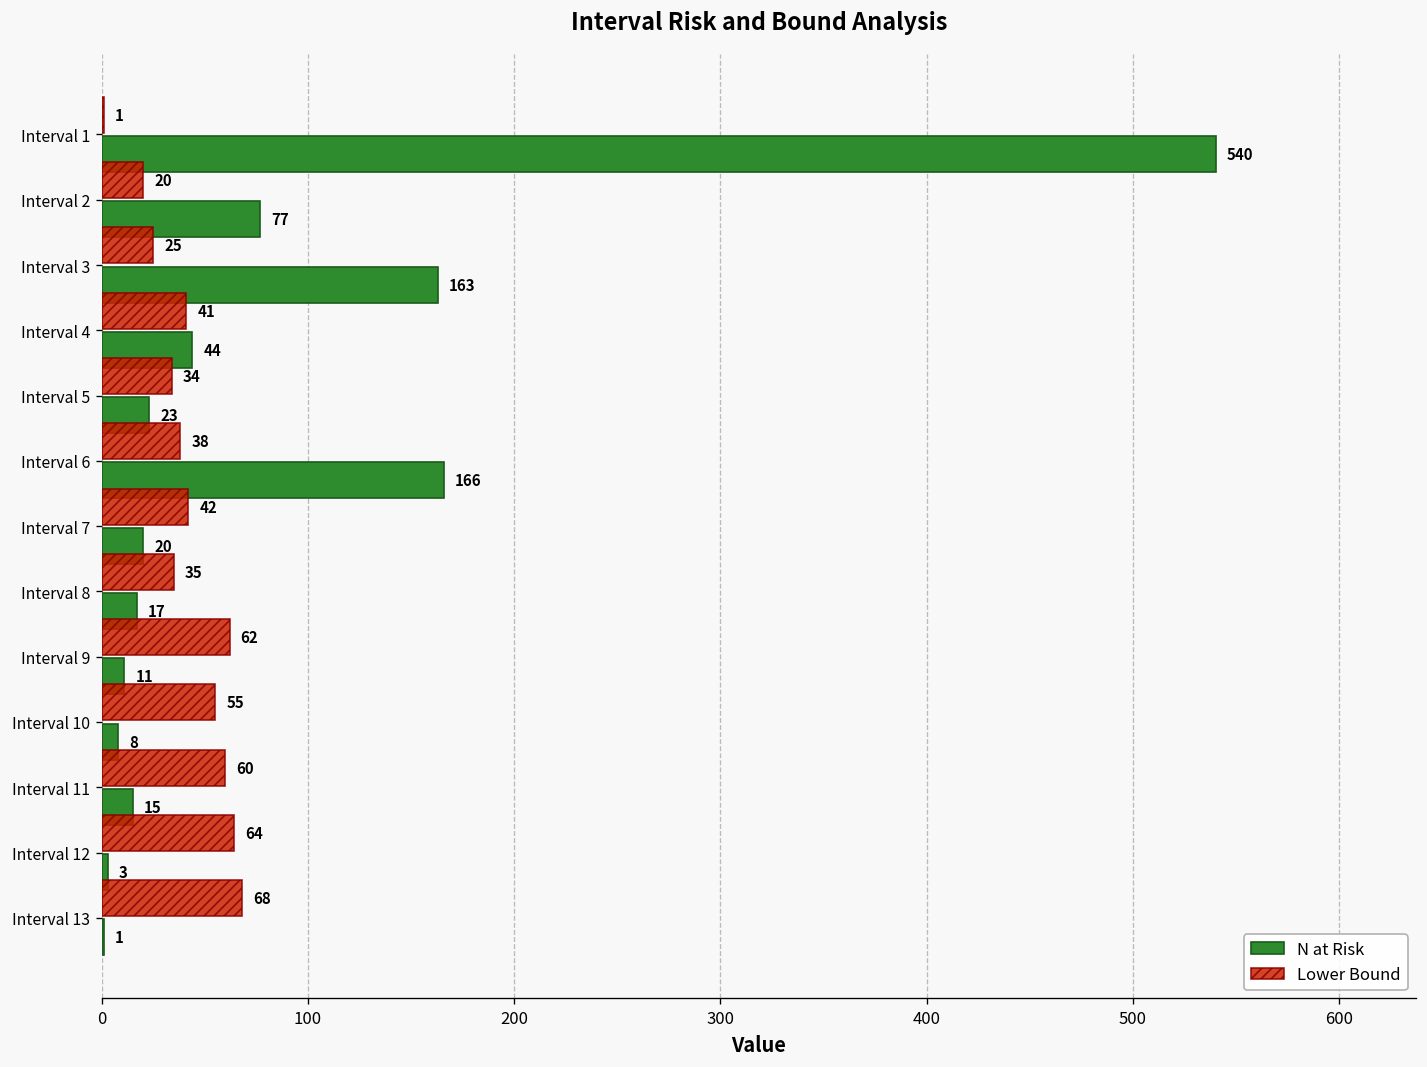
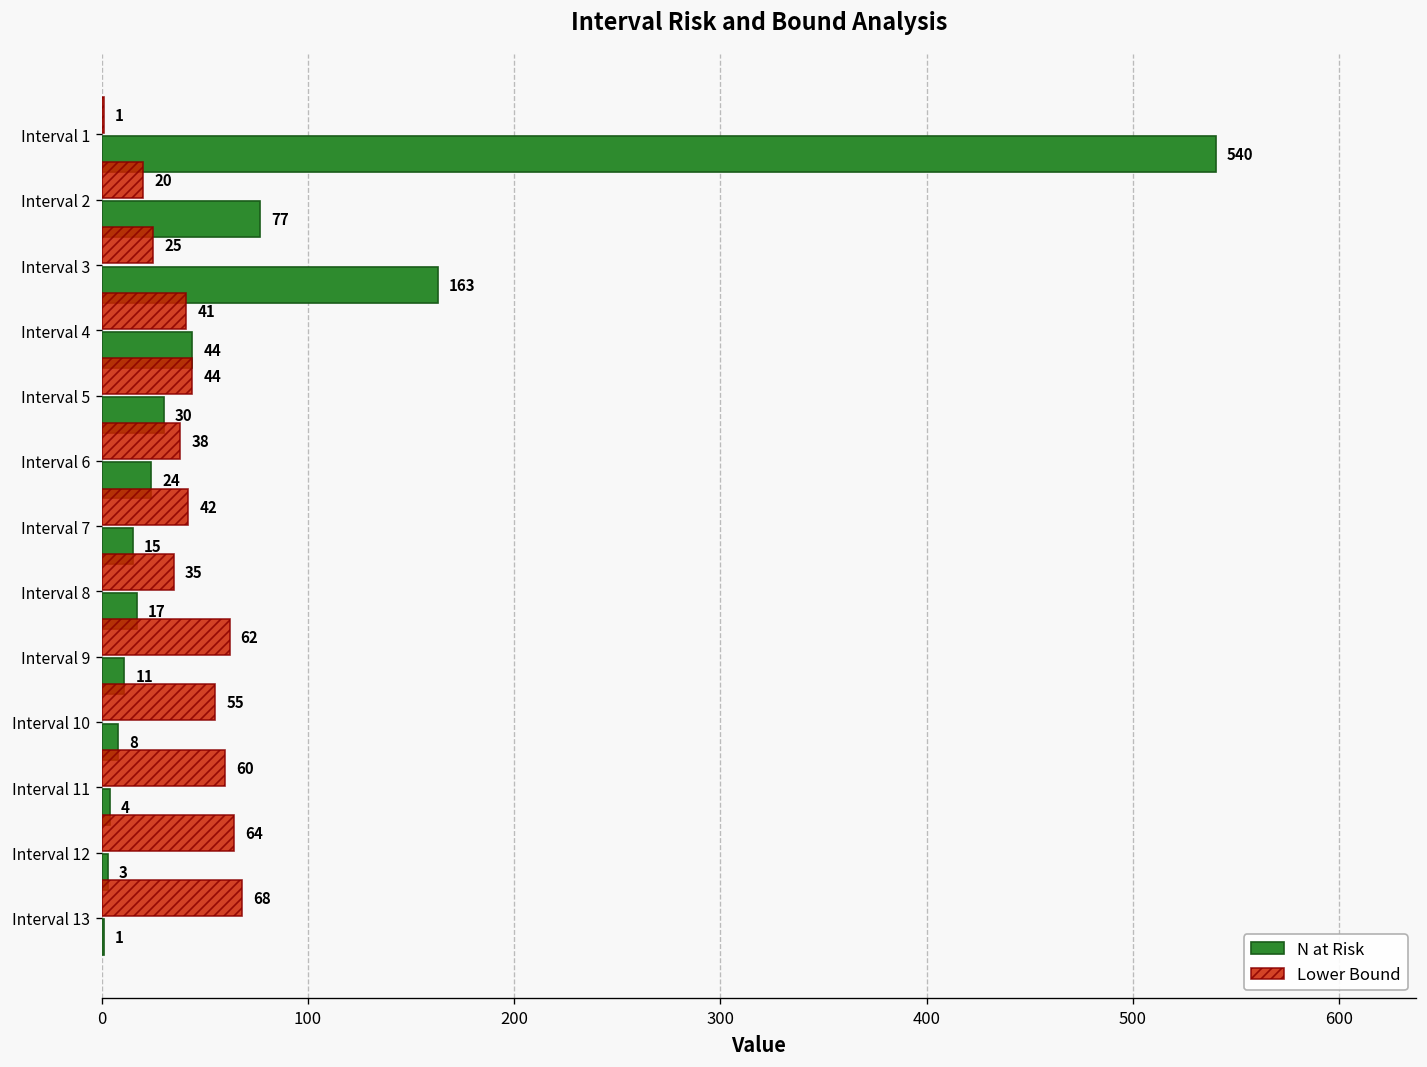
  {
    "N at Risk": {
      "Interval 1": 540,
      "Interval 2": 77,
      "Interval 3": 163,
      "Interval 4": 44,
-     "Interval 5": 23,
-     "Interval 6": 166,
-     "Interval 7": 20,
+     "Interval 5": 30,
+     "Interval 6": 24,
+     "Interval 7": 15,
      "Interval 8": 17,
      "Interval 9": 11,
      "Interval 10": 8,
-     "Interval 11": 15,
+     "Interval 11": 4,
      "Interval 12": 3,
      "Interval 13": 1
    },
    "Lower Bound": {
      "Interval 1": 1,
      "Interval 2": 20,
      "Interval 3": 25,
      "Interval 4": 41,
-     "Interval 5": 34,
+     "Interval 5": 44,
      "Interval 6": 38,
      "Interval 7": 42,
      "Interval 8": 35,
      "Interval 9": 62,
      "Interval 10": 55,
      "Interval 11": 60,
      "Interval 12": 64,
      "Interval 13": 68
    }
  }
